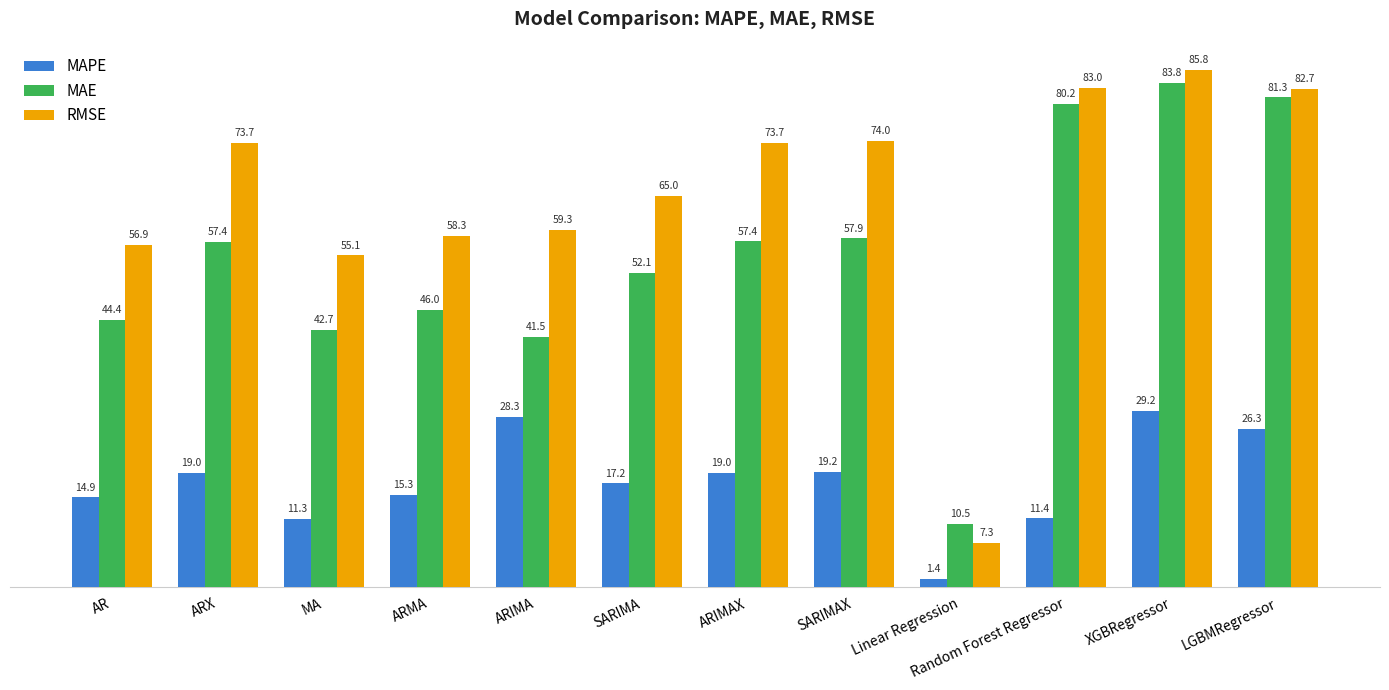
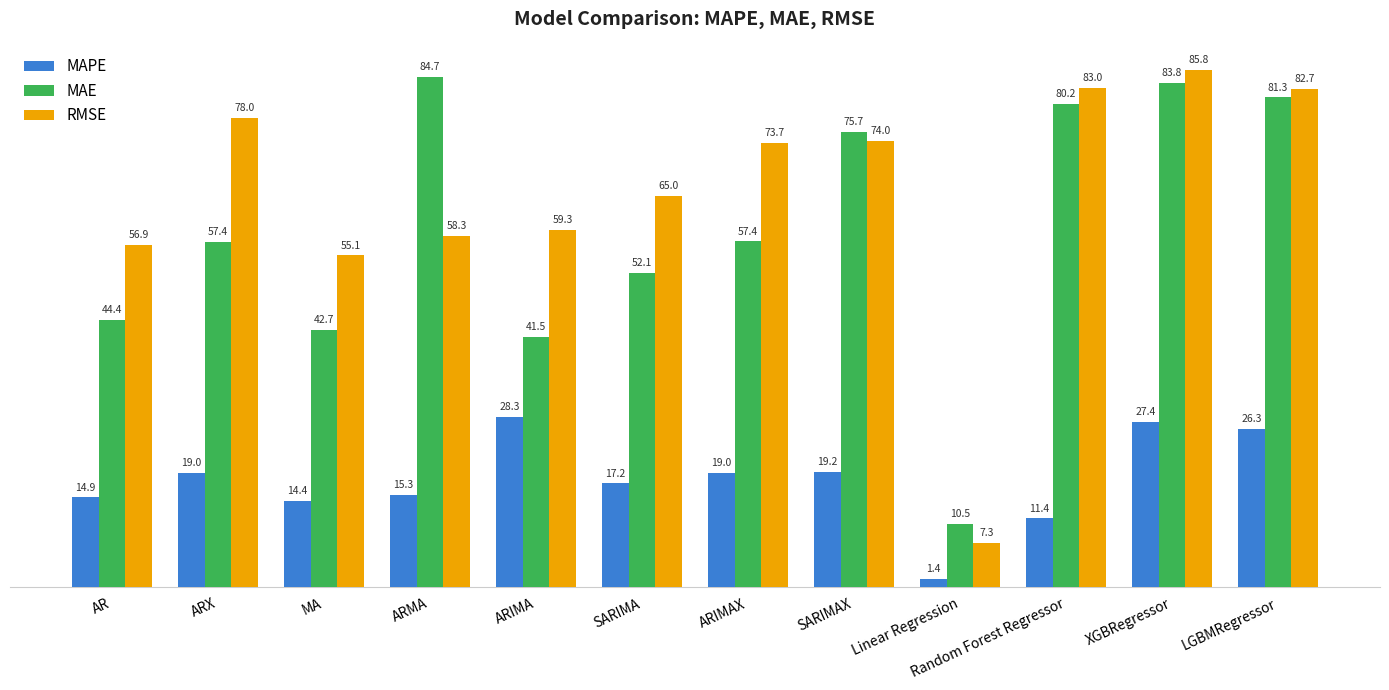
  {
    "MAPE": {
      "AR": 14.9,
      "ARX": 19.0,
-     "MA": 11.3,
+     "MA": 14.4,
      "ARMA": 15.3,
      "ARIMA": 28.3,
      "SARIMA": 17.2,
      "ARIMAX": 19.0,
      "SARIMAX": 19.2,
      "Linear Regression": 1.4,
      "Random Forest Regressor": 11.4,
-     "XGBRegressor": 29.2,
+     "XGBRegressor": 27.4,
      "LGBMRegressor": 26.3
    },
    "MAE": {
      "AR": 44.4,
      "ARX": 57.4,
      "MA": 42.7,
-     "ARMA": 46.0,
+     "ARMA": 84.7,
      "ARIMA": 41.5,
      "SARIMA": 52.1,
      "ARIMAX": 57.4,
-     "SARIMAX": 57.9,
+     "SARIMAX": 75.7,
      "Linear Regression": 10.5,
      "Random Forest Regressor": 80.2,
      "XGBRegressor": 83.8,
      "LGBMRegressor": 81.3
    },
    "RMSE": {
      "AR": 56.9,
-     "ARX": 73.7,
+     "ARX": 78.0,
      "MA": 55.1,
      "ARMA": 58.3,
      "ARIMA": 59.3,
      "SARIMA": 65.0,
      "ARIMAX": 73.7,
      "SARIMAX": 74.0,
      "Linear Regression": 7.3,
      "Random Forest Regressor": 83.0,
      "XGBRegressor": 85.8,
      "LGBMRegressor": 82.7
    }
  }
